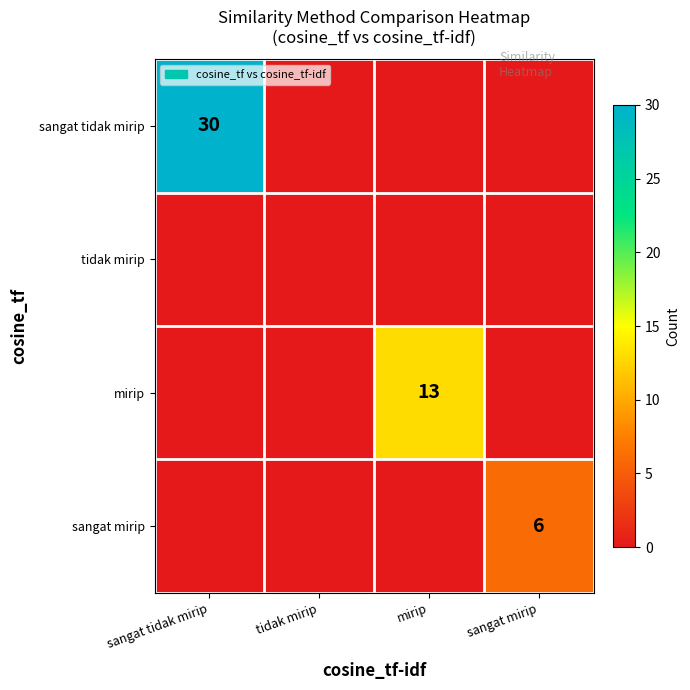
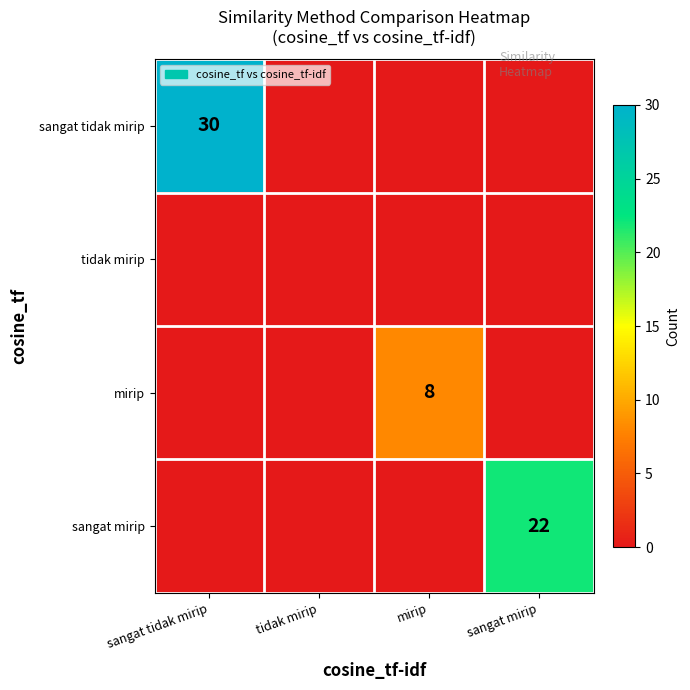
  {
    "sangat tidak mirip": {
      "sangat tidak mirip": 30
    },
    "mirip": {
-     "mirip": 13
+     "mirip": 8
    },
    "sangat mirip": {
-     "sangat mirip": 6
+     "sangat mirip": 22
    }
  }
